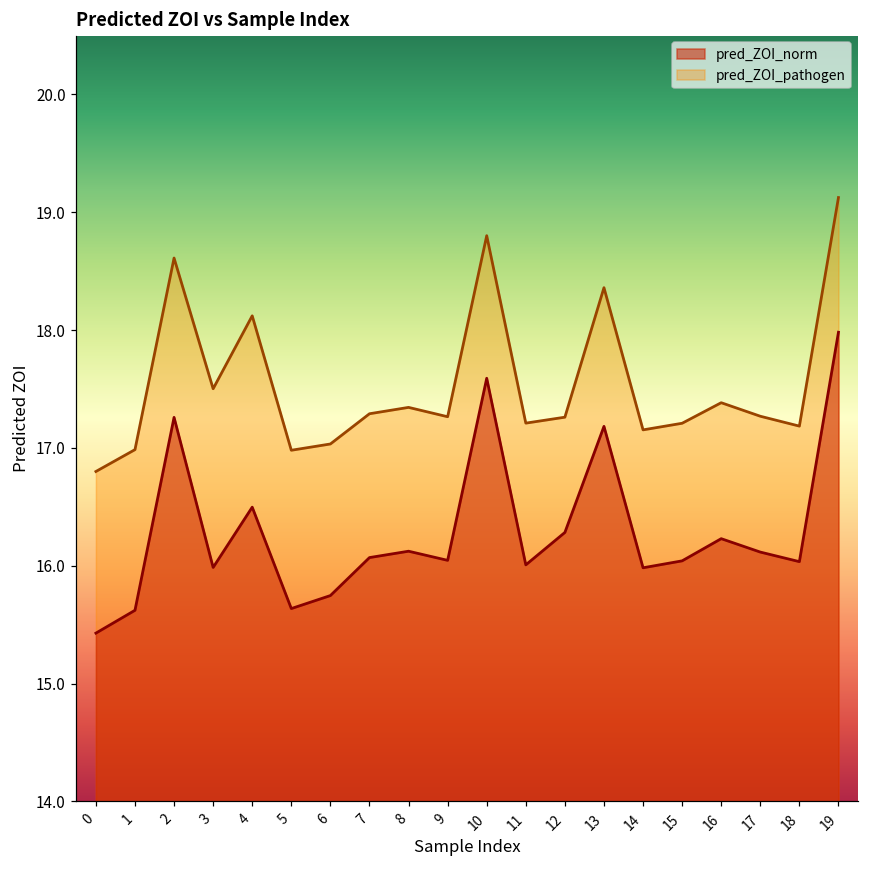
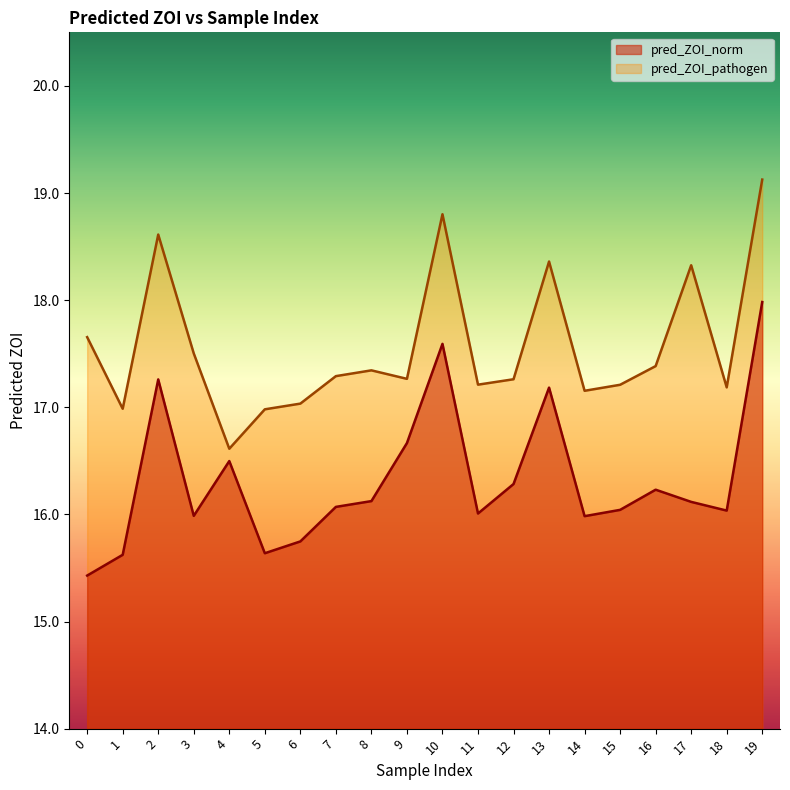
  {
    "pred_ZOI_norm": {
      "0": 15.43,
      "1": 15.62,
      "2": 17.26,
      "3": 15.99,
      "4": 16.50,
      "5": 15.64,
      "6": 15.75,
      "7": 16.07,
      "8": 16.12,
-     "9": 16.05,
+     "9": 16.67,
      "10": 17.59,
      "11": 16.01,
      "12": 16.28,
      "13": 17.18,
      "14": 15.98,
      "15": 16.04,
      "16": 16.23,
      "17": 16.12,
      "18": 16.04,
      "19": 17.98
    },
    "pred_ZOI_pathogen": {
-     "0": 16.80,
+     "0": 17.65,
      "1": 16.99,
      "2": 18.61,
      "3": 17.50,
-     "4": 18.12,
+     "4": 16.61,
      "5": 16.98,
      "6": 17.03,
      "7": 17.29,
      "8": 17.34,
      "9": 17.27,
      "10": 18.80,
      "11": 17.21,
      "12": 17.26,
      "13": 18.36,
      "14": 17.15,
      "15": 17.21,
      "16": 17.38,
-     "17": 17.27,
+     "17": 18.33,
      "18": 17.19,
      "19": 19.13
    }
  }
